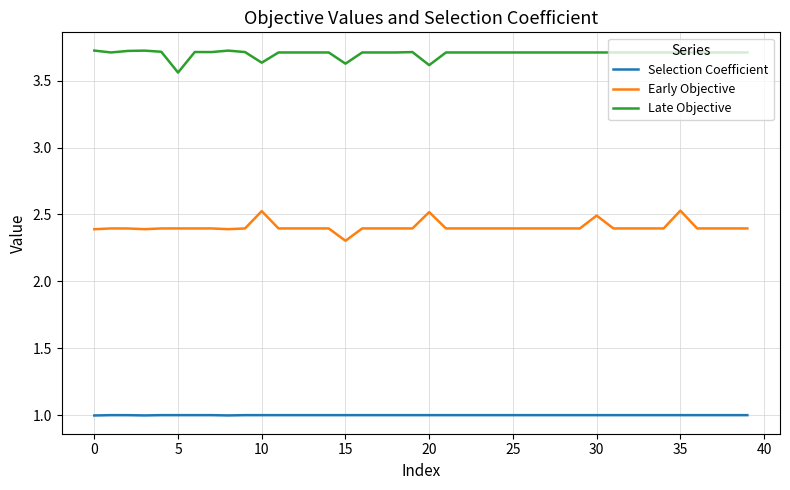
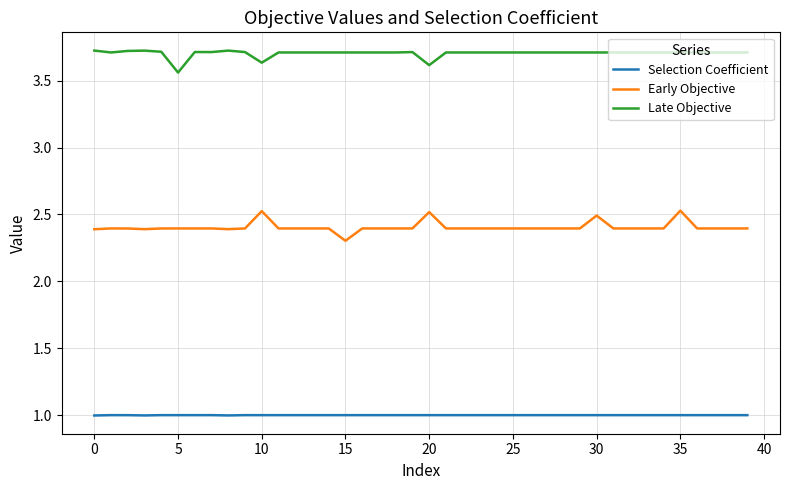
  {
    "Selection Coefficient": {
      "0": 1.00,
      "5": 1.00,
      "10": 1.00,
      "15": 1.00,
      "20": 1.00,
      "25": 1.00,
      "30": 1.00,
      "35": 1.00
    },
    "Early Objective": {
      "0": 2.39,
      "5": 2.40,
      "10": 2.52,
      "15": 2.30,
      "20": 2.52,
      "25": 2.40,
      "30": 2.49,
      "35": 2.53
    },
    "Late Objective": {
      "0": 3.72,
      "5": 3.56,
      "10": 3.63,
-     "15": 3.63,
+     "15": 3.71,
      "20": 3.62,
      "25": 3.71,
      "30": 3.71
    }
  }
